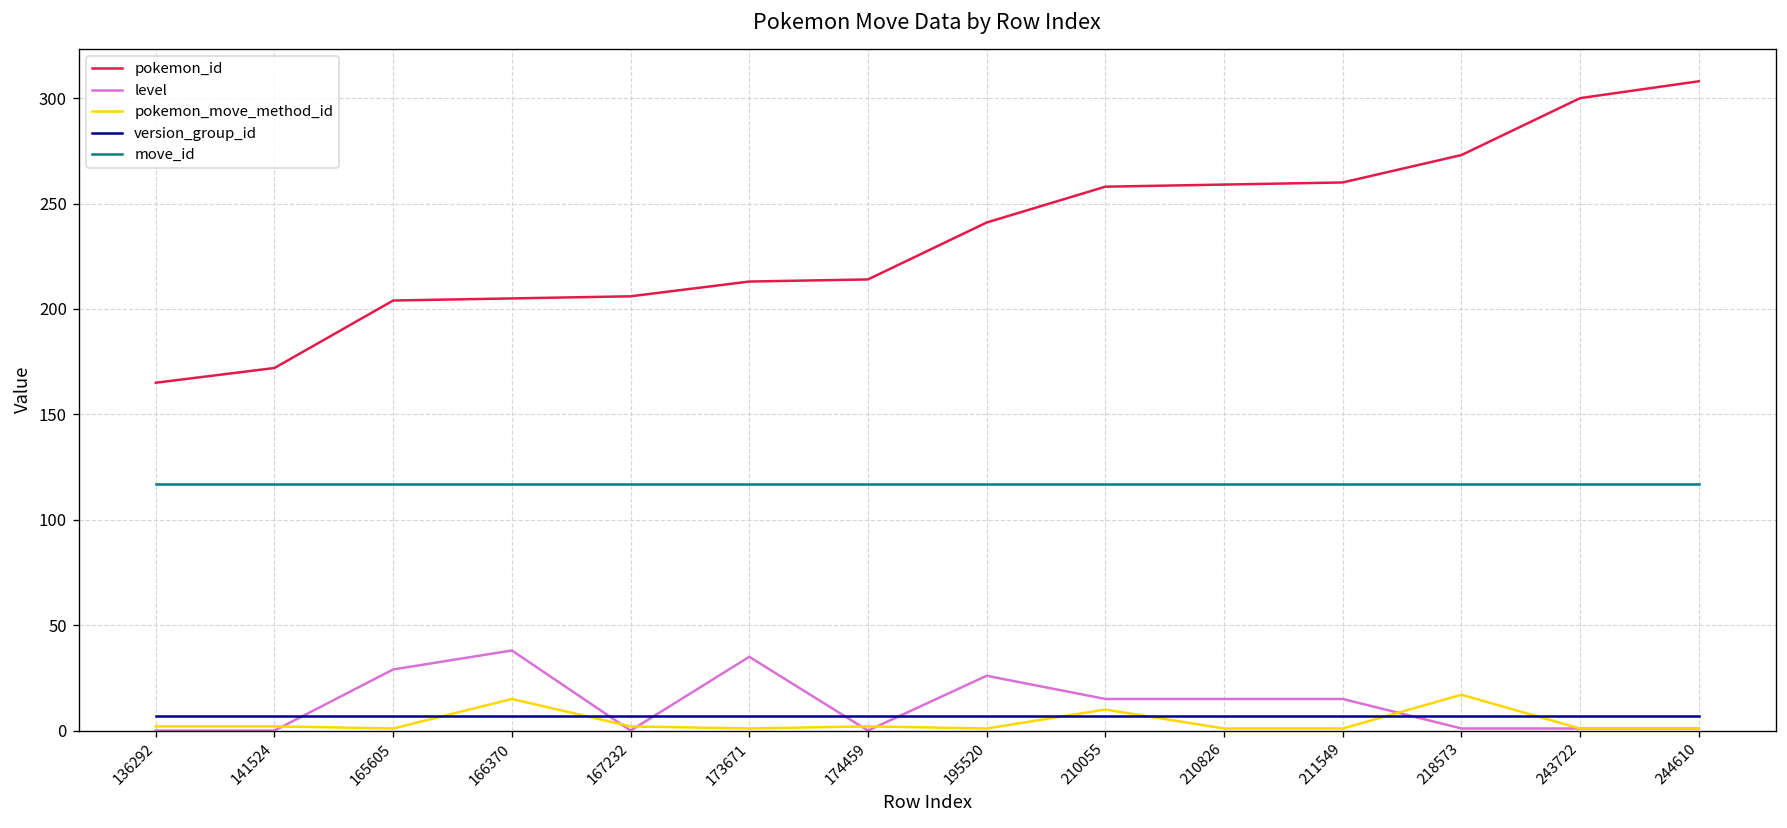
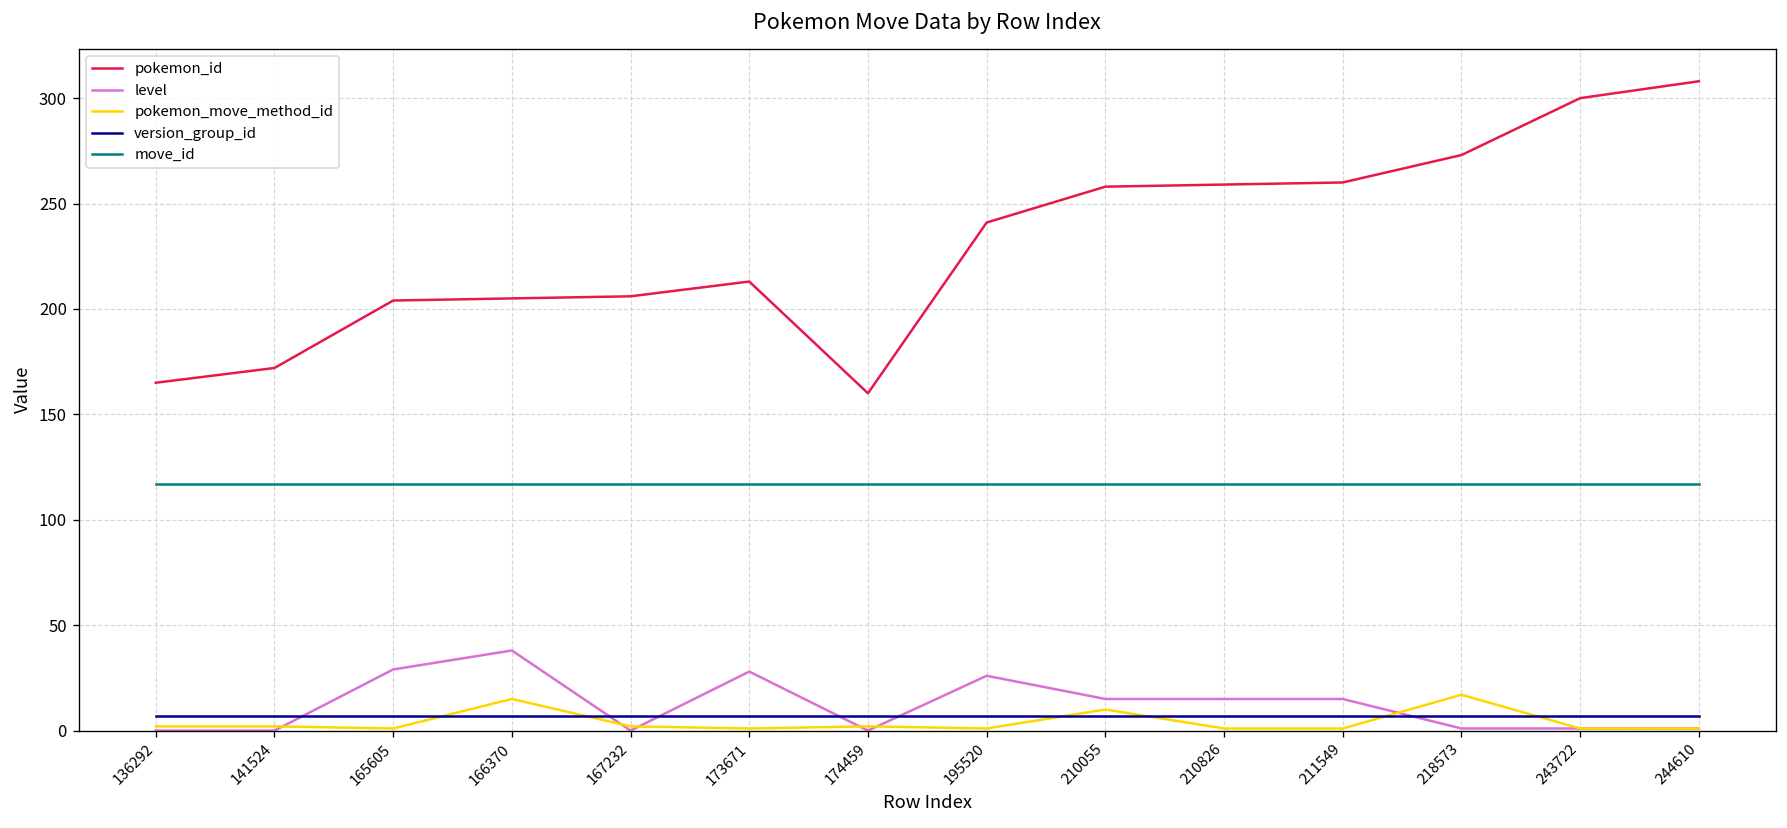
  {
    "pokemon_id": {
      "136292": 165,
      "141524": 172,
      "165605": 204,
      "166370": 205,
      "167232": 206,
      "173671": 213,
-     "174459": 214,
+     "174459": 160,
      "195520": 241,
      "210055": 258,
      "210826": 259,
      "211549": 260,
      "218573": 273,
      "243722": 300,
      "244610": 308
    },
    "level": {
      "136292": 0,
      "141524": 0,
      "165605": 29,
      "166370": 38,
      "167232": 0,
-     "173671": 35,
+     "173671": 28,
      "174459": 0,
      "195520": 26,
      "210055": 15,
      "210826": 15,
      "211549": 15,
      "218573": 1
    },
    "pokemon_move_method_id": {
      "136292": 2,
      "141524": 2,
      "165605": 1,
      "166370": 15,
      "167232": 2,
      "173671": 1,
      "174459": 2,
      "195520": 1,
      "210055": 10,
      "210826": 1,
      "211549": 1,
      "218573": 17
    },
    "version_group_id": {
      "136292": 7,
      "141524": 7,
      "165605": 7,
      "166370": 7,
      "167232": 7,
      "173671": 7,
      "174459": 7,
      "195520": 7,
      "210055": 7,
      "210826": 7,
      "211549": 7,
      "218573": 7,
      "243722": 7,
      "244610": 7
    },
    "move_id": {
      "136292": 117,
      "141524": 117,
      "165605": 117,
      "166370": 117,
      "167232": 117,
      "173671": 117,
      "174459": 117,
      "195520": 117,
      "210055": 117,
      "210826": 117,
      "211549": 117,
      "218573": 117,
      "243722": 117,
      "244610": 117
    }
  }
